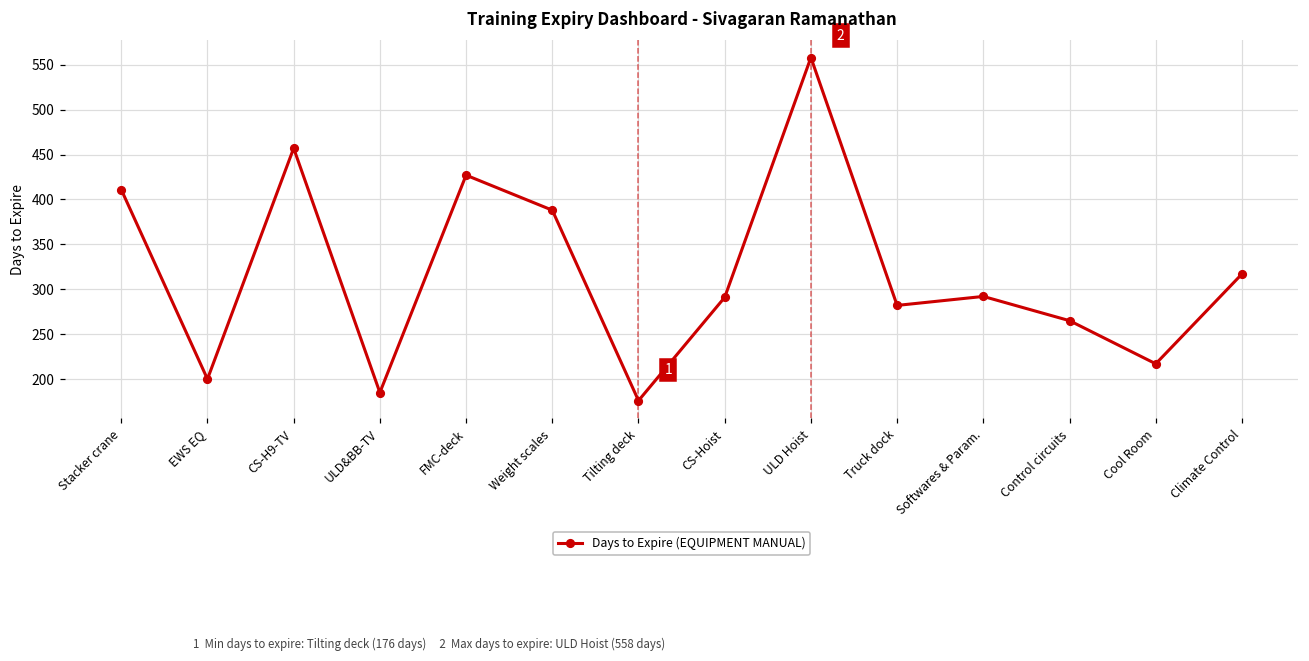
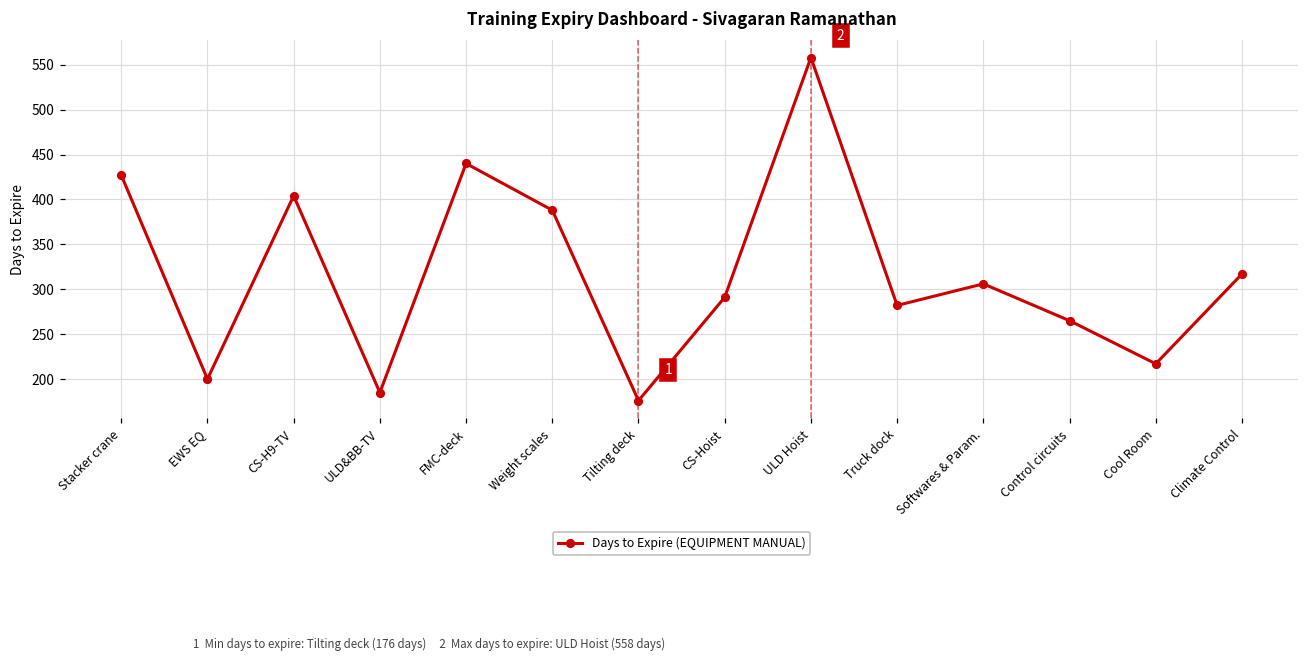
  {
-   "Stacker crane": 410,
+   "Stacker crane": 430,
    "EWS EQ": 200,
-   "CS-H9-TV": 460,
+   "CS-H9-TV": 400,
    "ULD&BB-TV": 190,
-   "FMC-deck": 430,
+   "FMC-deck": 440,
    "Weight scales": 390,
    "Tilting deck": 180,
    "CS-Hoist": 290,
    "ULD Hoist": 560,
    "Truck dock": 280,
-   "Softwares & Param.": 290,
+   "Softwares & Param.": 310,
    "Control circuits": 270,
    "Cool Room": 220,
    "Climate Control": 320
  }
